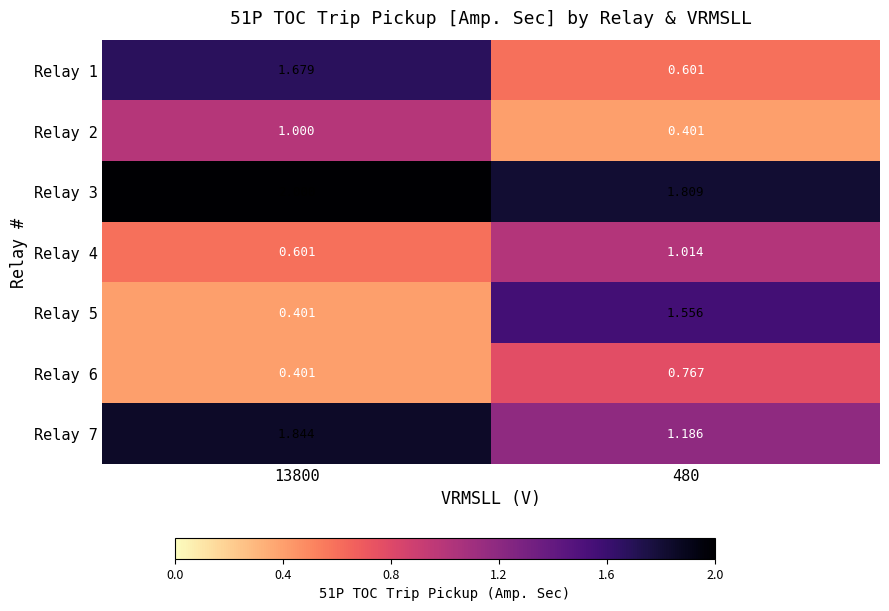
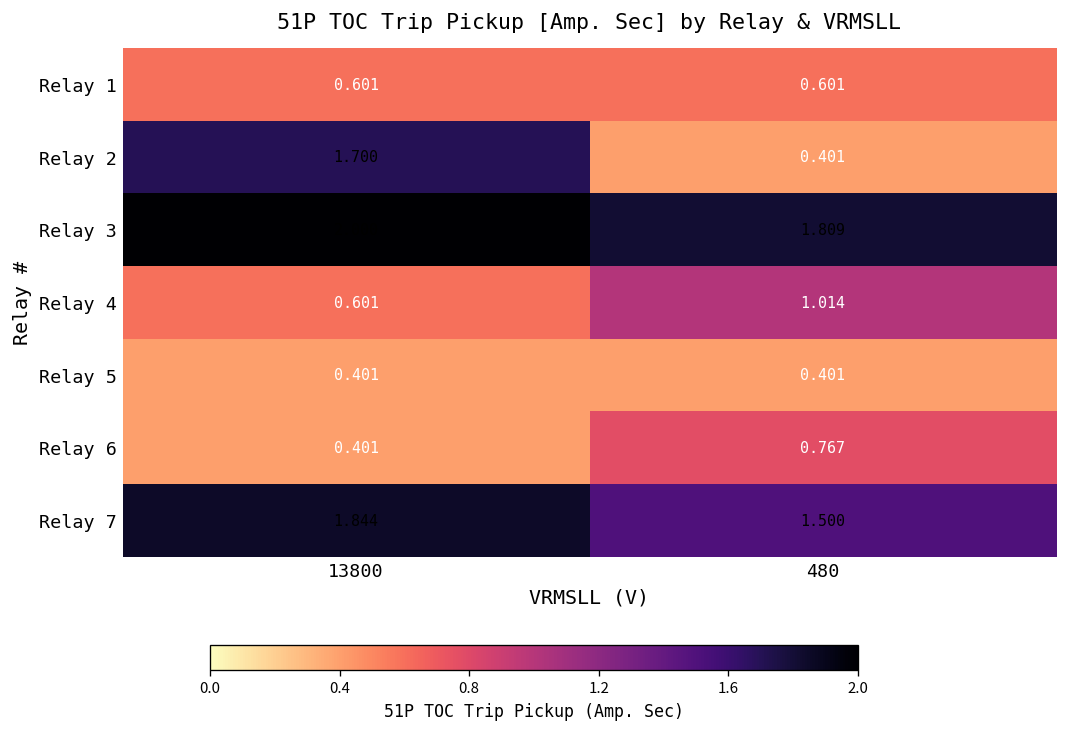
  {
    "Relay 1": {
-     "13800": 1.679,
+     "13800": 0.601,
      "480": 0.601
    },
    "Relay 2": {
-     "13800": 1.000,
+     "13800": 1.700,
      "480": 0.401
    },
    "Relay 3": {
      "480": 1.809
    },
    "Relay 4": {
      "13800": 0.601,
      "480": 1.014
    },
    "Relay 5": {
      "13800": 0.401,
-     "480": 1.556
+     "480": 0.401
    },
    "Relay 6": {
      "13800": 0.401,
      "480": 0.767
    },
    "Relay 7": {
-     "480": 1.186
+     "480": 1.500
    }
  }
